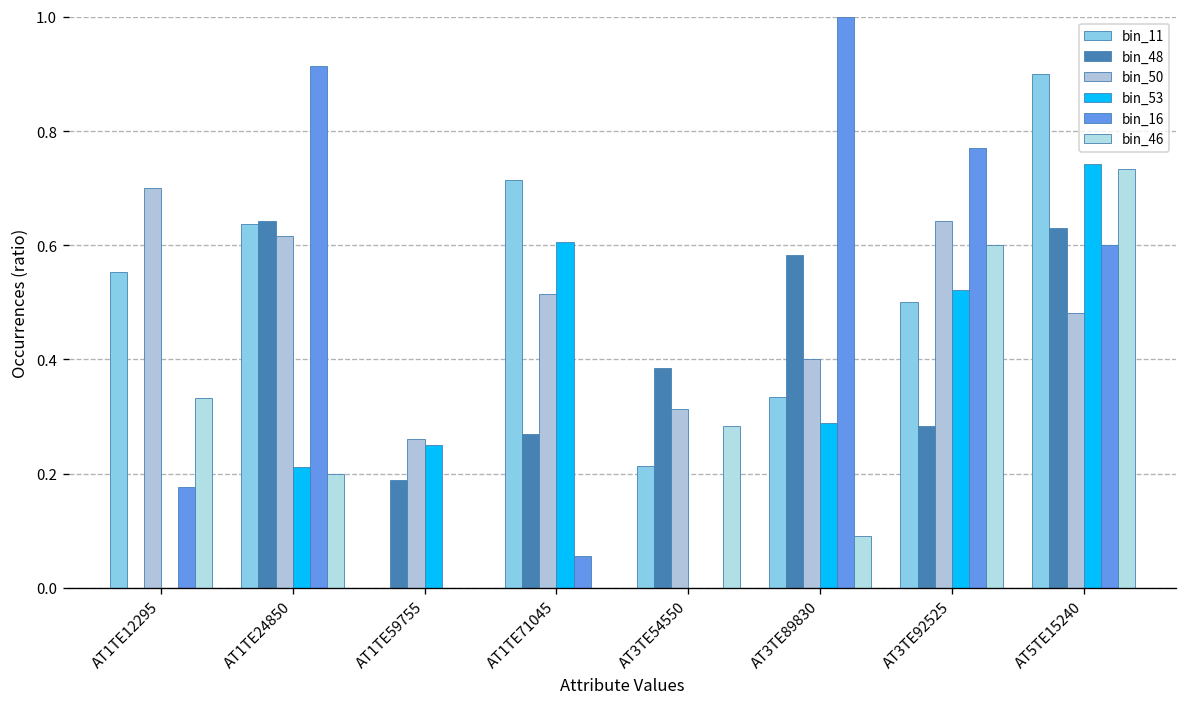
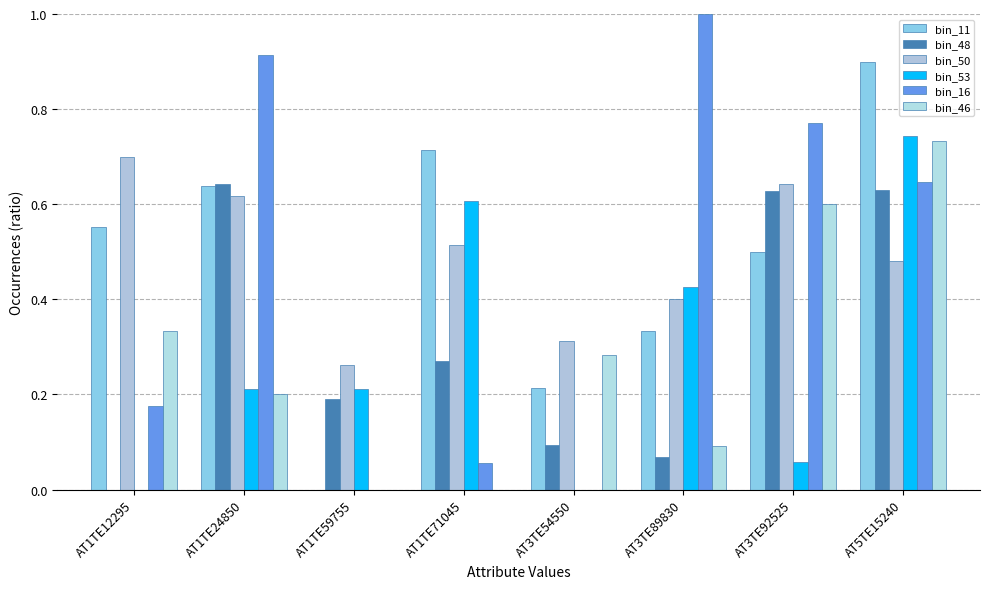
  {
    "bin_48": {
      "AT1TE12295": 0.00,
      "AT1TE24850": 0.64,
      "AT1TE59755": 0.19,
      "AT1TE71045": 0.27,
-     "AT3TE54550": 0.39,
-     "AT3TE89830": 0.58,
-     "AT3TE92525": 0.28,
+     "AT3TE54550": 0.09,
+     "AT3TE89830": 0.07,
+     "AT3TE92525": 0.63,
      "AT5TE15240": 0.63
    },
    "bin_53": {
      "AT1TE12295": 0.00,
      "AT1TE24850": 0.21,
-     "AT1TE59755": 0.25,
+     "AT1TE59755": 0.21,
      "AT1TE71045": 0.61,
      "AT3TE54550": 0.00,
-     "AT3TE89830": 0.29,
-     "AT3TE92525": 0.52,
+     "AT3TE89830": 0.43,
+     "AT3TE92525": 0.06,
      "AT5TE15240": 0.74
    },
    "bin_16": {
      "AT1TE12295": 0.18,
      "AT1TE24850": 0.91,
      "AT1TE59755": 0.00,
      "AT1TE71045": 0.06,
      "AT3TE54550": 0.00,
      "AT3TE89830": 1.00,
      "AT3TE92525": 0.77,
-     "AT5TE15240": 0.60
+     "AT5TE15240": 0.65
    }
  }
